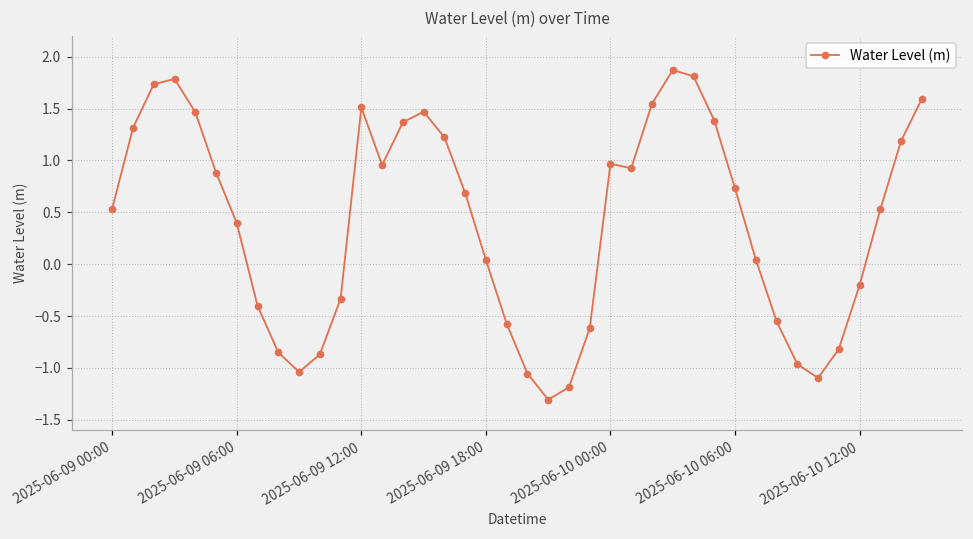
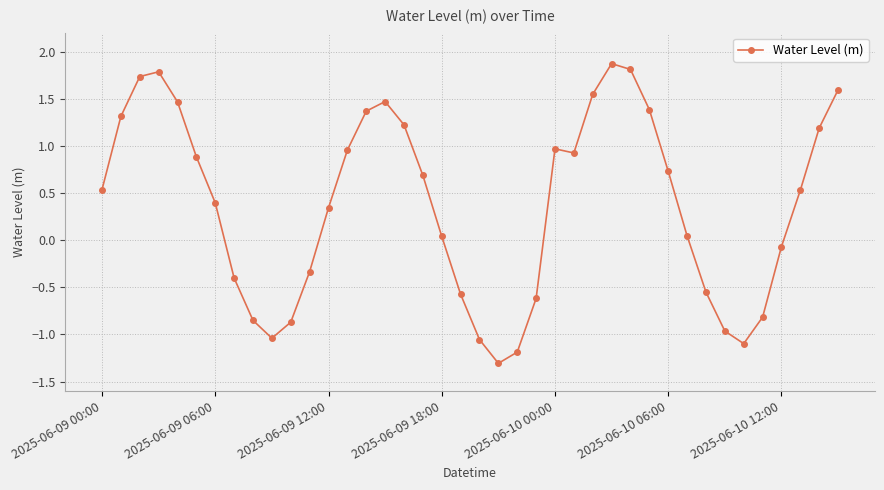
  {
    "2025-06-09 00:00": 0.5,
    "2025-06-09 06:00": 0.4,
-   "2025-06-09 12:00": 1.5,
+   "2025-06-09 12:00": 0.3,
    "2025-06-09 18:00": 0.0,
    "2025-06-10 00:00": 1.0,
    "2025-06-10 06:00": 0.7,
-   "2025-06-10 12:00": -0.2
+   "2025-06-10 12:00": -0.1
  }
